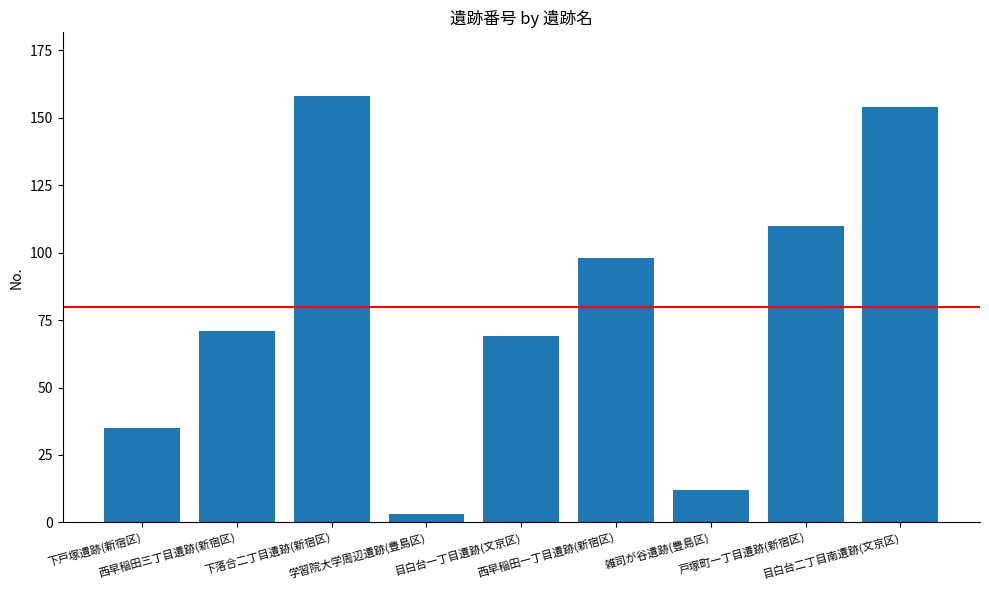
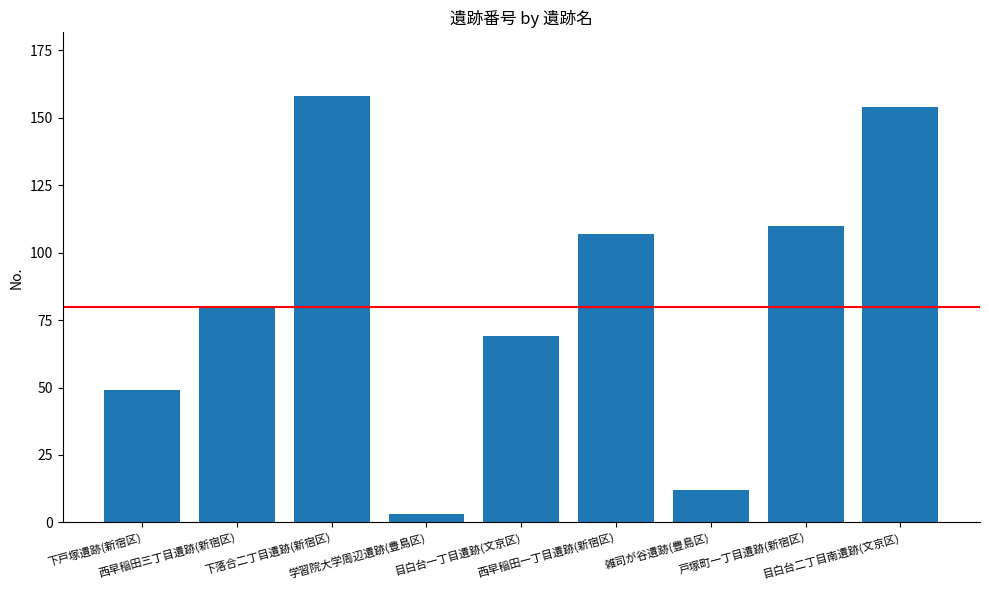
  {
-   "下戸塚遺跡(新宿区)": 35,
-   "西早稲田三丁目遺跡(新宿区)": 71,
+   "下戸塚遺跡(新宿区)": 49,
+   "西早稲田三丁目遺跡(新宿区)": 80,
    "下落合二丁目遺跡(新宿区)": 158,
    "学習院大学周辺遺跡(豊島区)": 3,
    "目白台一丁目遺跡(文京区)": 69,
-   "西早稲田一丁目遺跡(新宿区)": 98,
+   "西早稲田一丁目遺跡(新宿区)": 107,
    "雑司が谷遺跡(豊島区)": 12,
    "戸塚町一丁目遺跡(新宿区)": 110,
    "目白台二丁目南遺跡(文京区)": 154
  }
